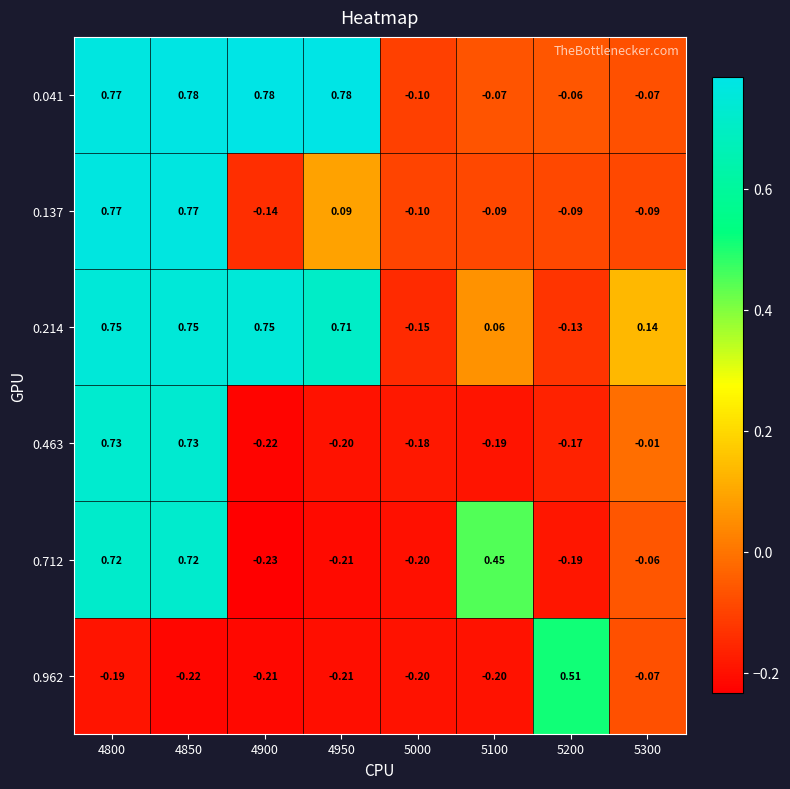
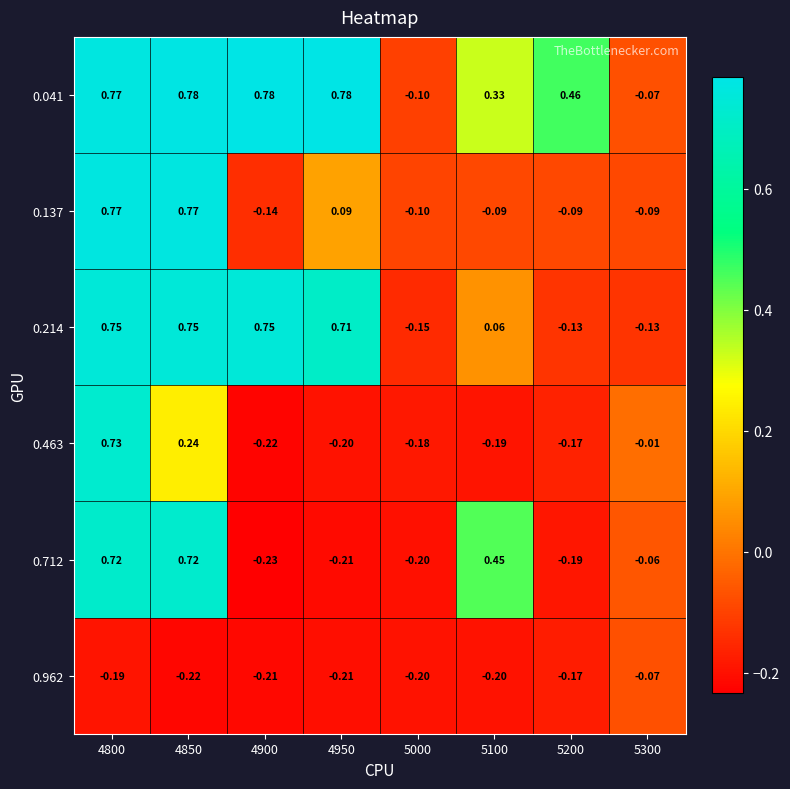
  {
    "0.041": {
      "4800": 0.77,
      "4850": 0.78,
      "4900": 0.78,
      "4950": 0.78,
      "5000": -0.10,
-     "5100": -0.07,
-     "5200": -0.06
+     "5100": 0.33,
+     "5200": 0.46
    },
    "0.137": {
      "4800": 0.77,
      "4850": 0.77,
      "4900": -0.14,
      "4950": 0.09,
      "5000": -0.10,
      "5100": -0.09,
      "5200": -0.09,
      "5300": -0.09
    },
    "0.214": {
      "4800": 0.75,
      "4850": 0.75,
      "4900": 0.75,
      "4950": 0.71,
      "5000": -0.15,
      "5100": 0.06,
      "5200": -0.13,
-     "5300": 0.14
+     "5300": -0.13
    },
    "0.463": {
      "4800": 0.73,
-     "4850": 0.73,
+     "4850": 0.24,
      "4900": -0.22,
      "4950": -0.20,
      "5000": -0.18,
      "5100": -0.19,
      "5200": -0.17,
      "5300": -0.01
    },
    "0.712": {
      "4800": 0.72,
      "4850": 0.72,
      "4900": -0.23,
      "4950": -0.21,
      "5000": -0.20,
      "5100": 0.45,
      "5200": -0.19,
      "5300": -0.06
    },
    "0.962": {
      "4800": -0.19,
      "4850": -0.22,
      "4900": -0.21,
      "4950": -0.21,
      "5000": -0.20,
      "5100": -0.20,
-     "5200": 0.51,
+     "5200": -0.17,
      "5300": -0.07
    }
  }
